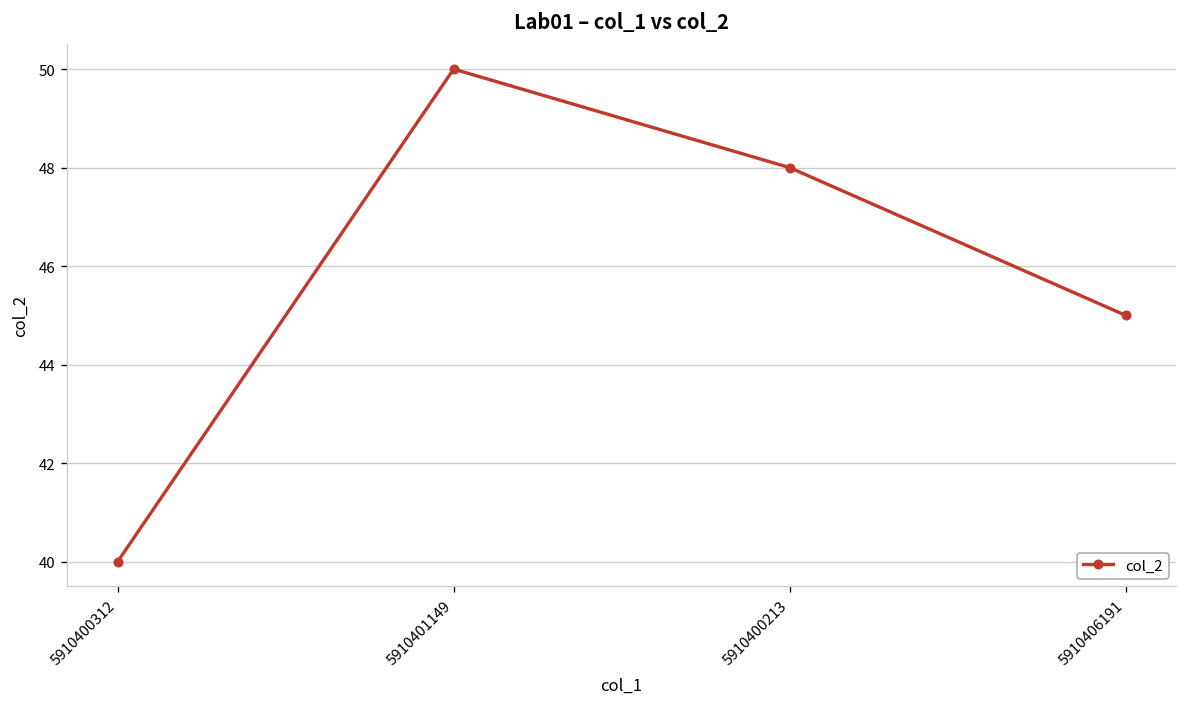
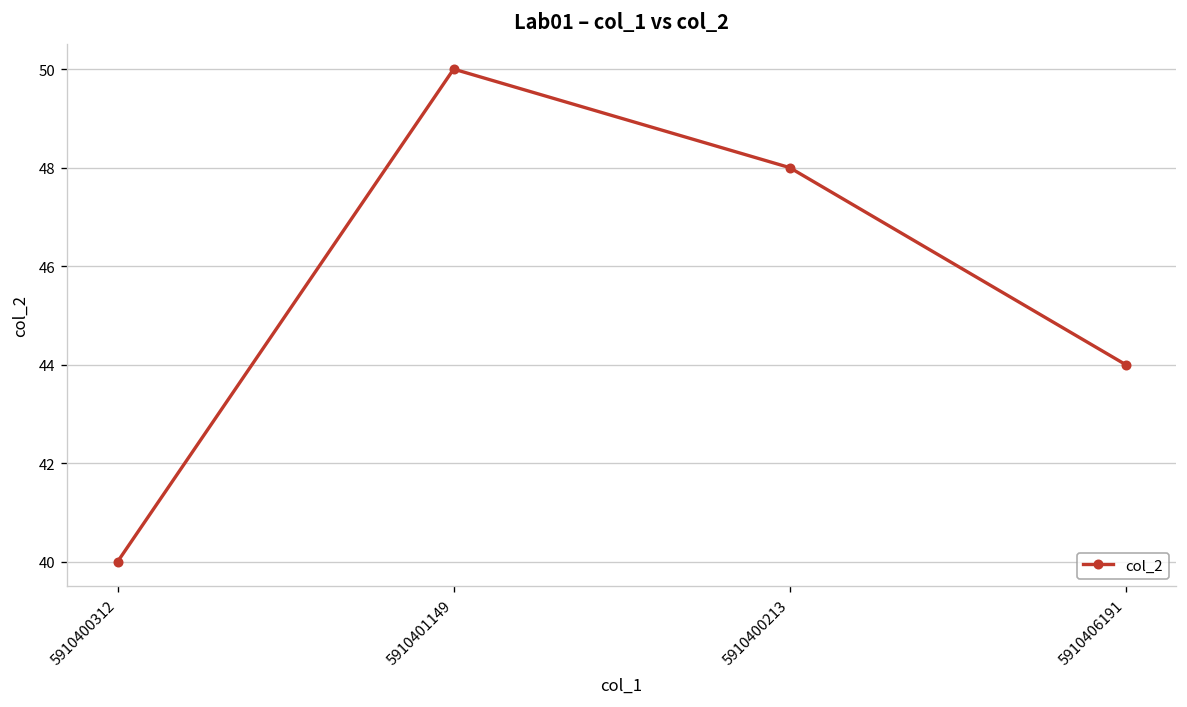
  {
    "5910400312": 40,
    "5910401149": 50,
    "5910400213": 48,
-   "5910406191": 45
+   "5910406191": 44
  }
